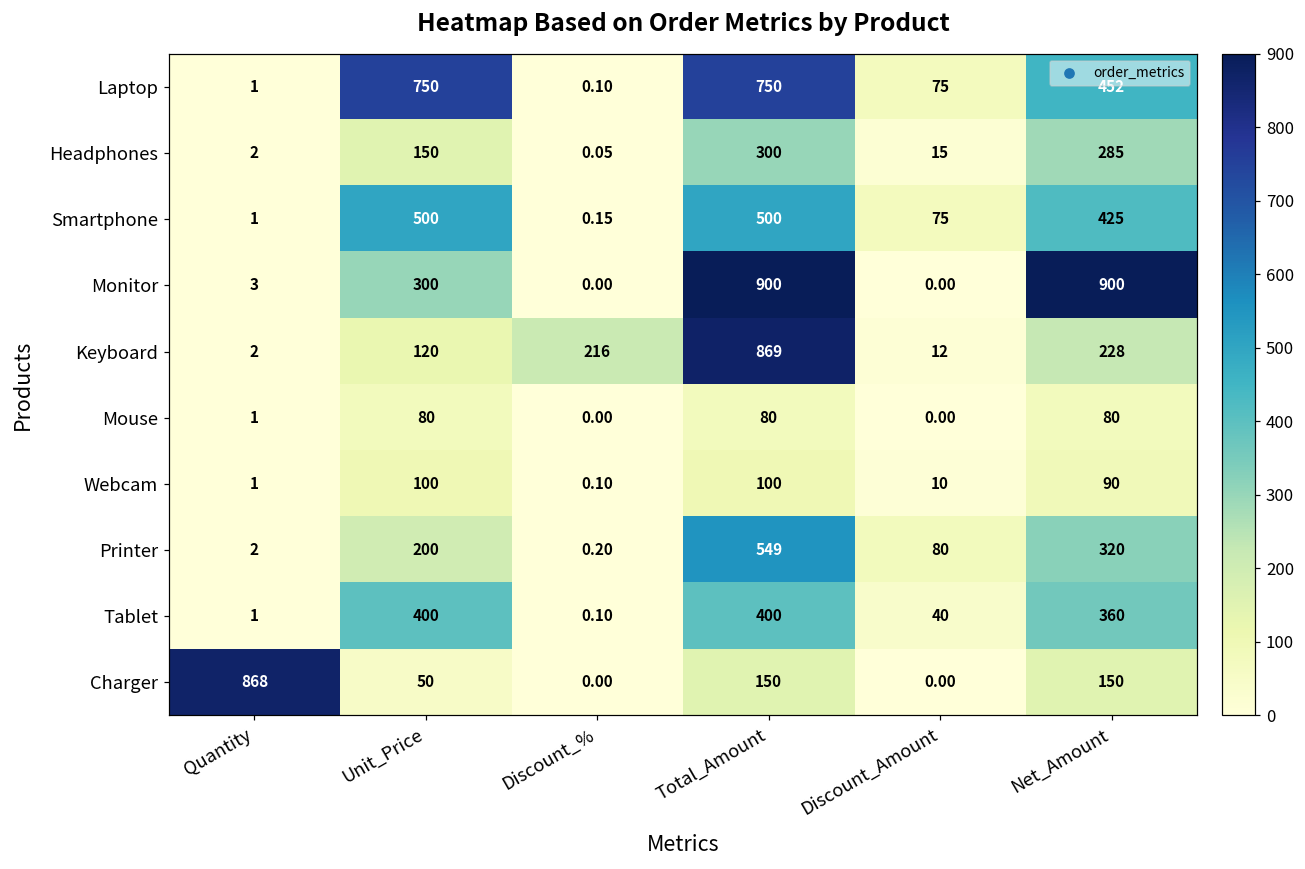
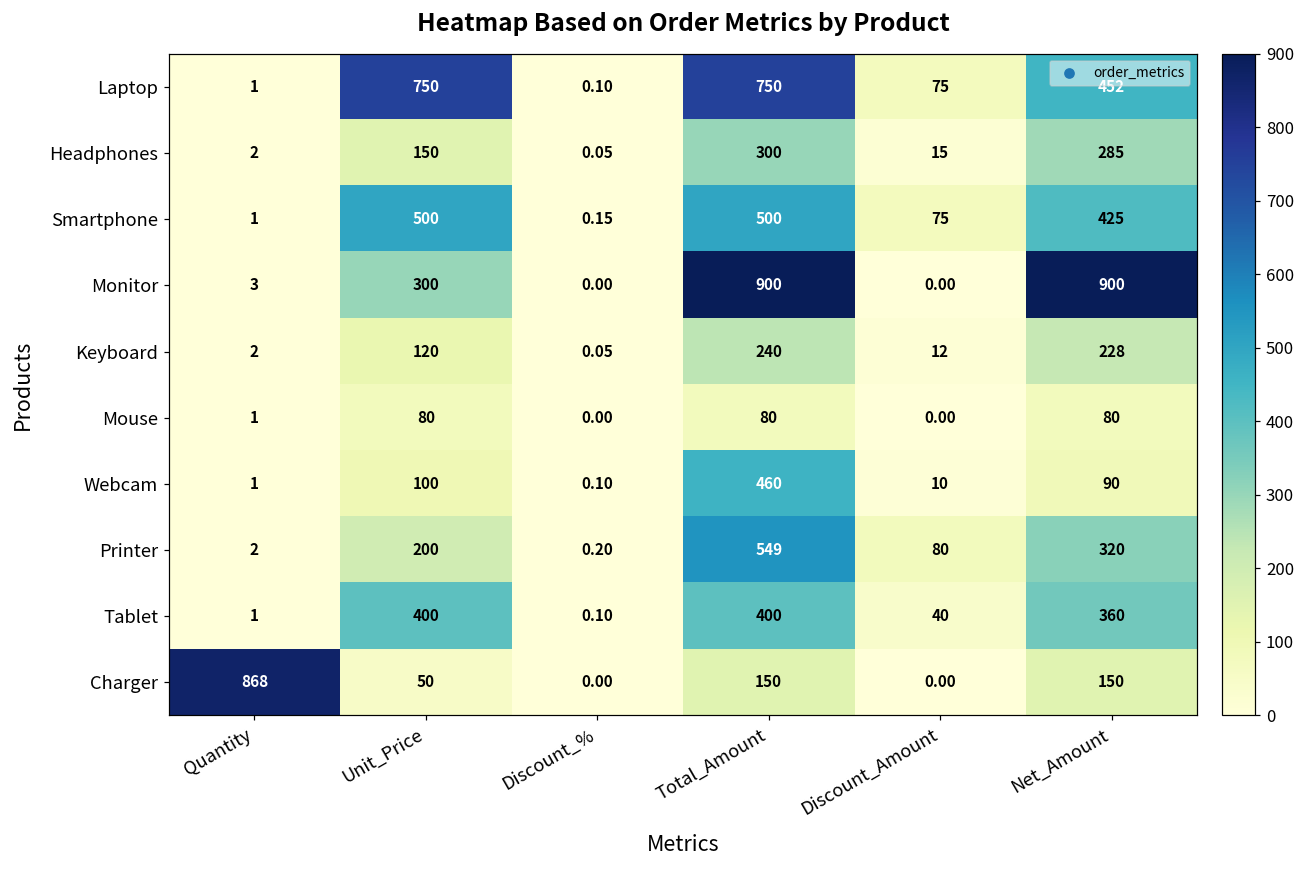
  {
    "Laptop": {
      "Quantity": 1,
      "Unit_Price": 750,
      "Discount_%": 0.10,
      "Total_Amount": 750,
      "Discount_Amount": 75
    },
    "Headphones": {
      "Quantity": 2,
      "Unit_Price": 150,
      "Discount_%": 0.05,
      "Total_Amount": 300,
      "Discount_Amount": 15,
      "Net_Amount": 285
    },
    "Smartphone": {
      "Quantity": 1,
      "Unit_Price": 500,
      "Discount_%": 0.15,
      "Total_Amount": 500,
      "Discount_Amount": 75,
      "Net_Amount": 425
    },
    "Monitor": {
      "Quantity": 3,
      "Unit_Price": 300,
      "Discount_%": 0.00,
      "Total_Amount": 900,
      "Discount_Amount": 0.00,
      "Net_Amount": 900
    },
    "Keyboard": {
      "Quantity": 2,
      "Unit_Price": 120,
-     "Discount_%": 216,
-     "Total_Amount": 869,
+     "Discount_%": 0.05,
+     "Total_Amount": 240,
      "Discount_Amount": 12,
      "Net_Amount": 228
    },
    "Mouse": {
      "Quantity": 1,
      "Unit_Price": 80,
      "Discount_%": 0.00,
      "Total_Amount": 80,
      "Discount_Amount": 0.00,
      "Net_Amount": 80
    },
    "Webcam": {
      "Quantity": 1,
      "Unit_Price": 100,
      "Discount_%": 0.10,
-     "Total_Amount": 100,
+     "Total_Amount": 460,
      "Discount_Amount": 10,
      "Net_Amount": 90
    },
    "Printer": {
      "Quantity": 2,
      "Unit_Price": 200,
      "Discount_%": 0.20,
      "Total_Amount": 549,
      "Discount_Amount": 80,
      "Net_Amount": 320
    },
    "Tablet": {
      "Quantity": 1,
      "Unit_Price": 400,
      "Discount_%": 0.10,
      "Total_Amount": 400,
      "Discount_Amount": 40,
      "Net_Amount": 360
    },
    "Charger": {
      "Quantity": 868,
      "Unit_Price": 50,
      "Discount_%": 0.00,
      "Total_Amount": 150,
      "Discount_Amount": 0.00,
      "Net_Amount": 150
    }
  }
